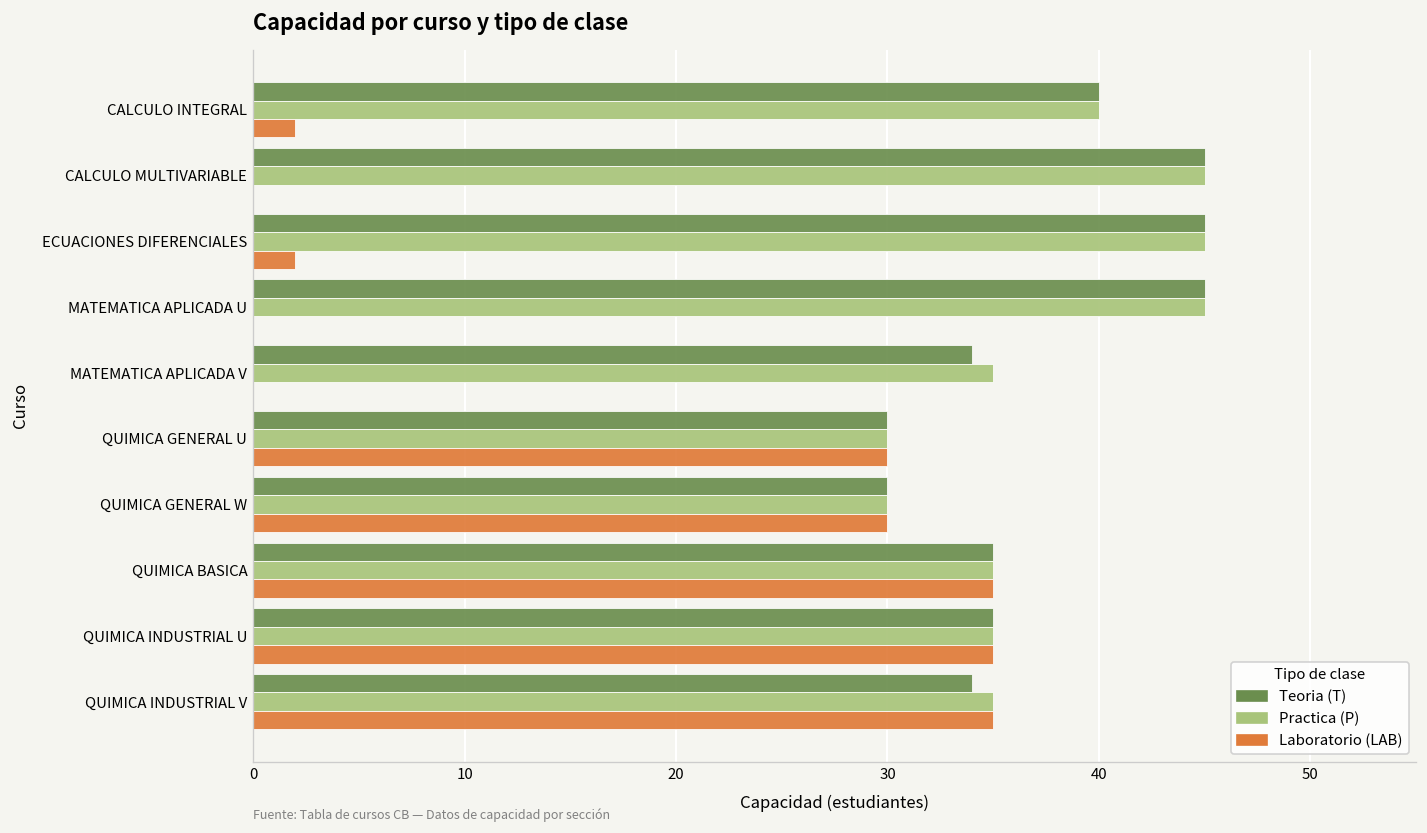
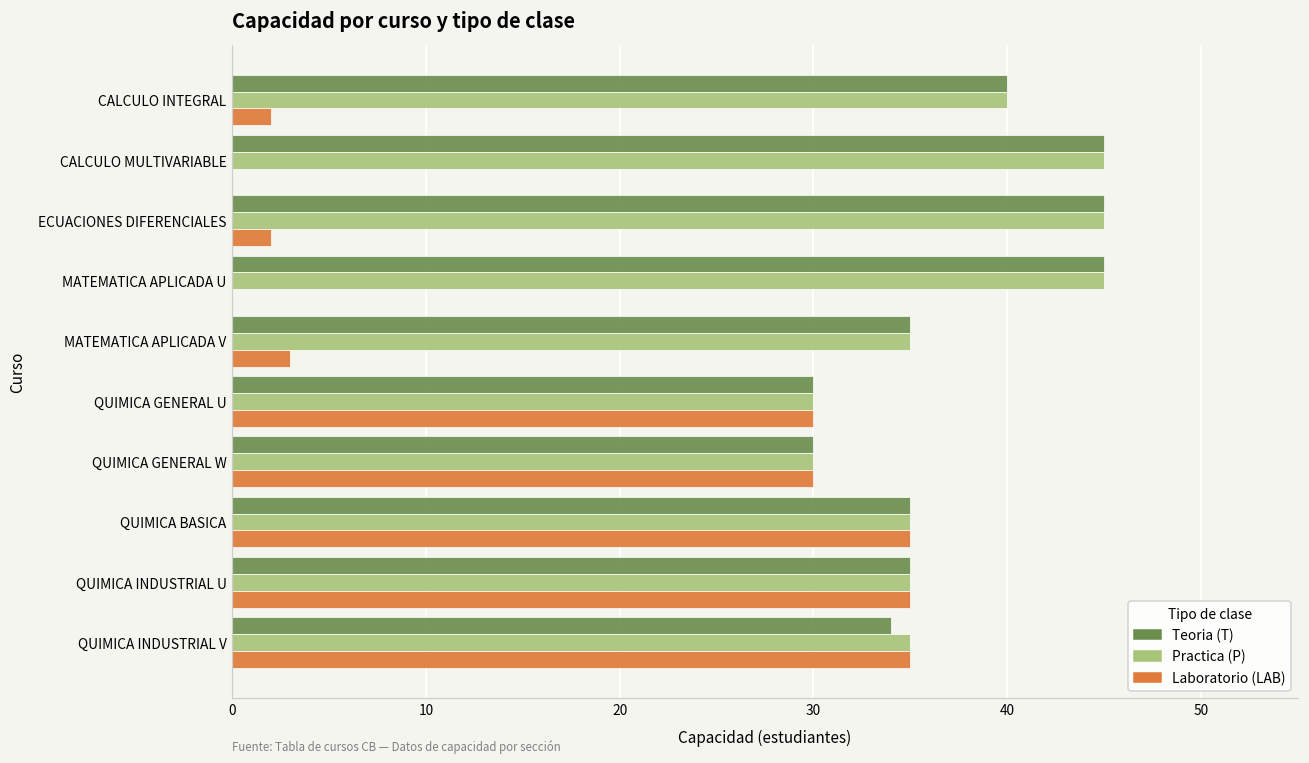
  {
    "Teoria (T)": {
      "CALCULO INTEGRAL": 40,
      "CALCULO MULTIVARIABLE": 45,
      "ECUACIONES DIFERENCIALES": 45,
      "MATEMATICA APLICADA U": 45,
-     "MATEMATICA APLICADA V": 34,
+     "MATEMATICA APLICADA V": 35,
      "QUIMICA GENERAL U": 30,
      "QUIMICA GENERAL W": 30,
      "QUIMICA BASICA": 35,
      "QUIMICA INDUSTRIAL U": 35,
      "QUIMICA INDUSTRIAL V": 34
    },
    "Practica (P)": {
      "CALCULO INTEGRAL": 40,
      "CALCULO MULTIVARIABLE": 45,
      "ECUACIONES DIFERENCIALES": 45,
      "MATEMATICA APLICADA U": 45,
      "MATEMATICA APLICADA V": 35,
      "QUIMICA GENERAL U": 30,
      "QUIMICA GENERAL W": 30,
      "QUIMICA BASICA": 35,
      "QUIMICA INDUSTRIAL U": 35,
      "QUIMICA INDUSTRIAL V": 35
    },
    "Laboratorio (LAB)": {
      "CALCULO INTEGRAL": 2,
      "CALCULO MULTIVARIABLE": 0,
      "ECUACIONES DIFERENCIALES": 2,
      "MATEMATICA APLICADA U": 0,
-     "MATEMATICA APLICADA V": 0,
+     "MATEMATICA APLICADA V": 3,
      "QUIMICA GENERAL U": 30,
      "QUIMICA GENERAL W": 30,
      "QUIMICA BASICA": 35,
      "QUIMICA INDUSTRIAL U": 35,
      "QUIMICA INDUSTRIAL V": 35
    }
  }
